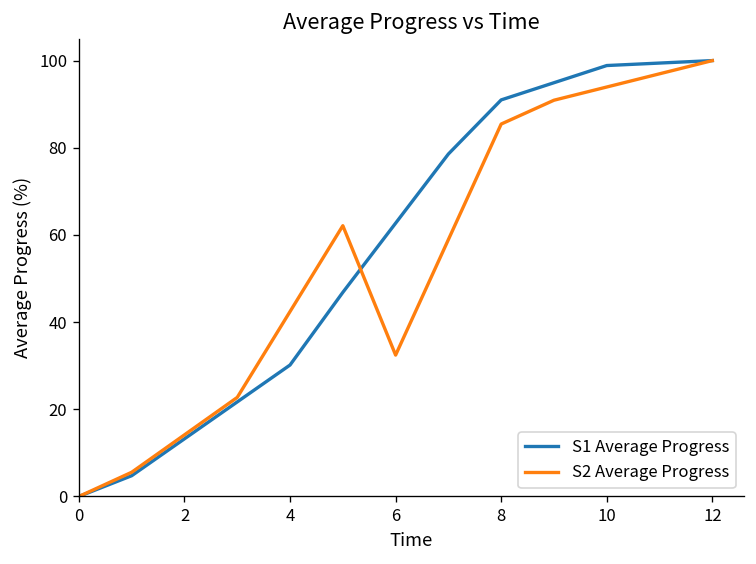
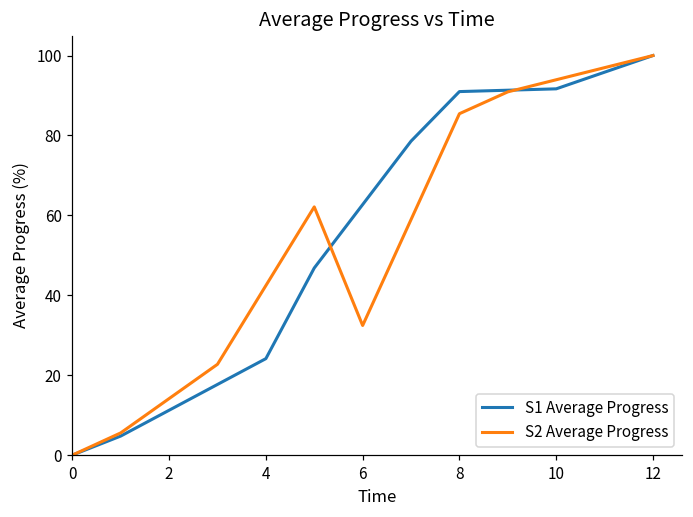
  {
    "S1 Average Progress": {
-     "4": 30,
+     "4": 24,
      "8": 91,
-     "10": 99
+     "10": 92
    },
    "S2 Average Progress": {
      "6": 32,
      "8": 85
    }
  }
